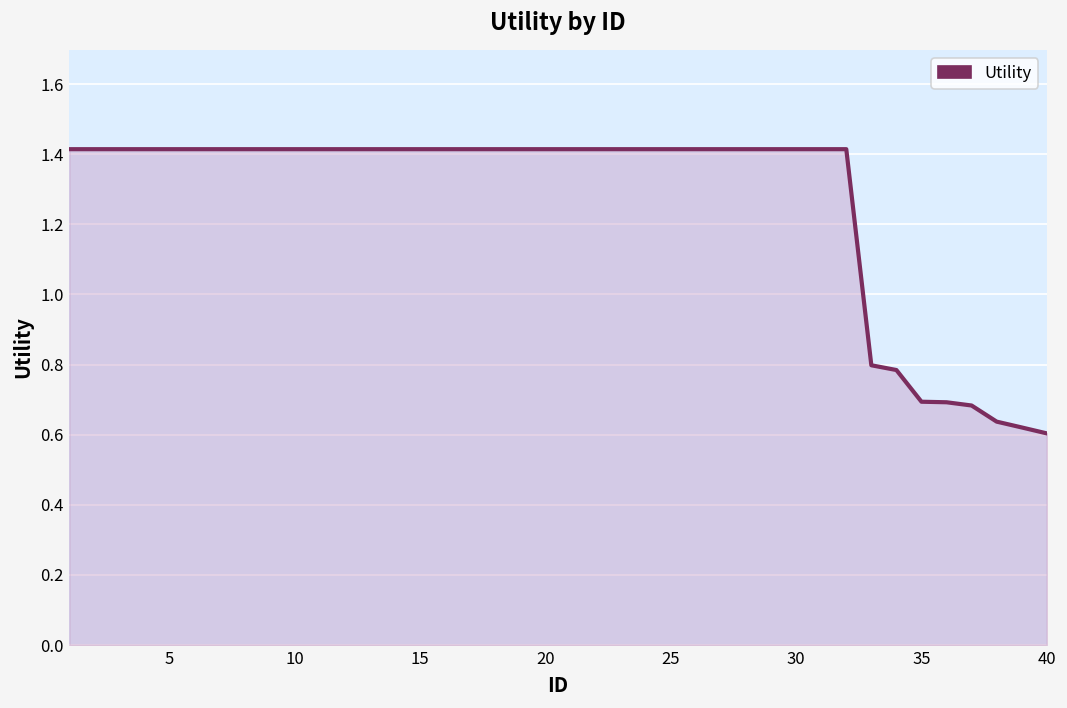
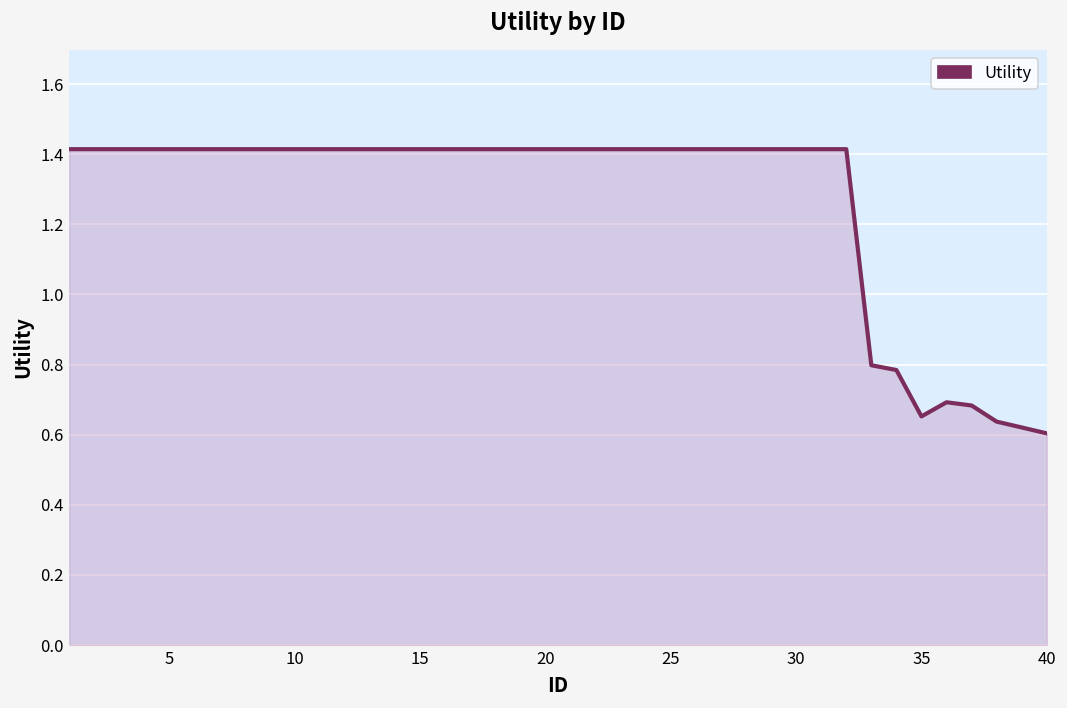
  {
    "5": 1.41,
    "10": 1.41,
    "15": 1.41,
    "20": 1.41,
    "25": 1.41,
    "30": 1.41,
-   "35": 0.69,
+   "35": 0.65,
    "40": 0.60
  }
